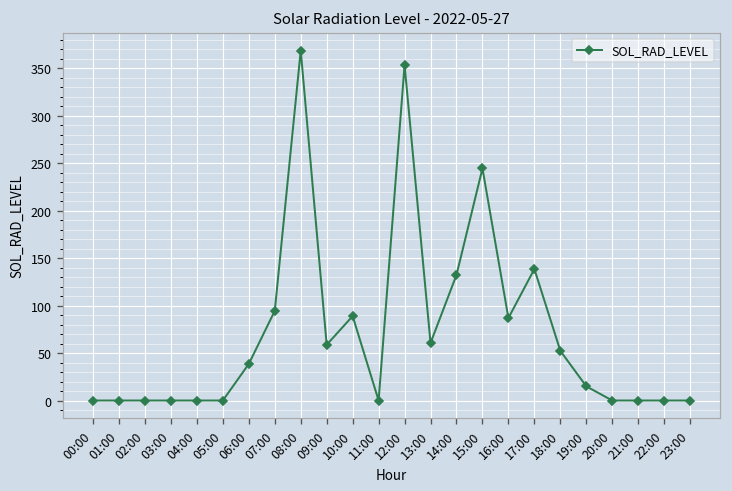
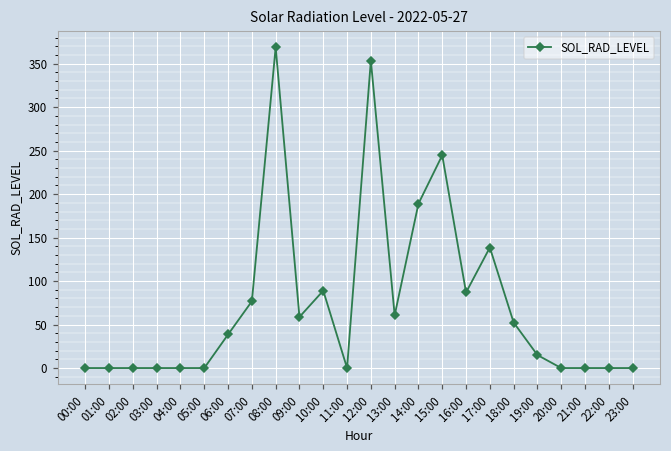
  {
    "00:00": 0,
    "01:00": 0,
    "02:00": 0,
    "03:00": 0,
    "04:00": 0,
    "05:00": 0,
    "06:00": 40,
-   "07:00": 90,
+   "07:00": 80,
    "08:00": 370,
    "09:00": 60,
    "10:00": 90,
    "11:00": 0,
    "12:00": 350,
    "13:00": 60,
-   "14:00": 130,
+   "14:00": 190,
    "15:00": 240,
    "16:00": 90,
    "17:00": 140,
    "18:00": 50,
    "19:00": 10,
    "20:00": 0,
    "21:00": 0,
    "22:00": 0,
    "23:00": 0
  }
